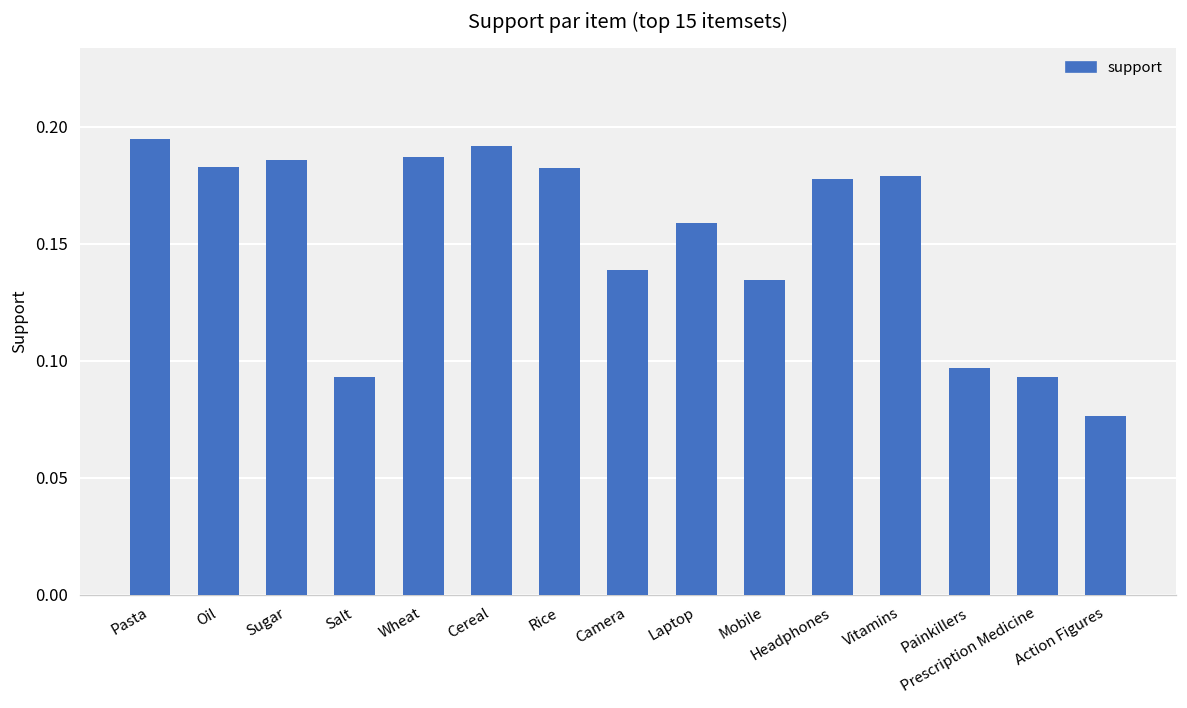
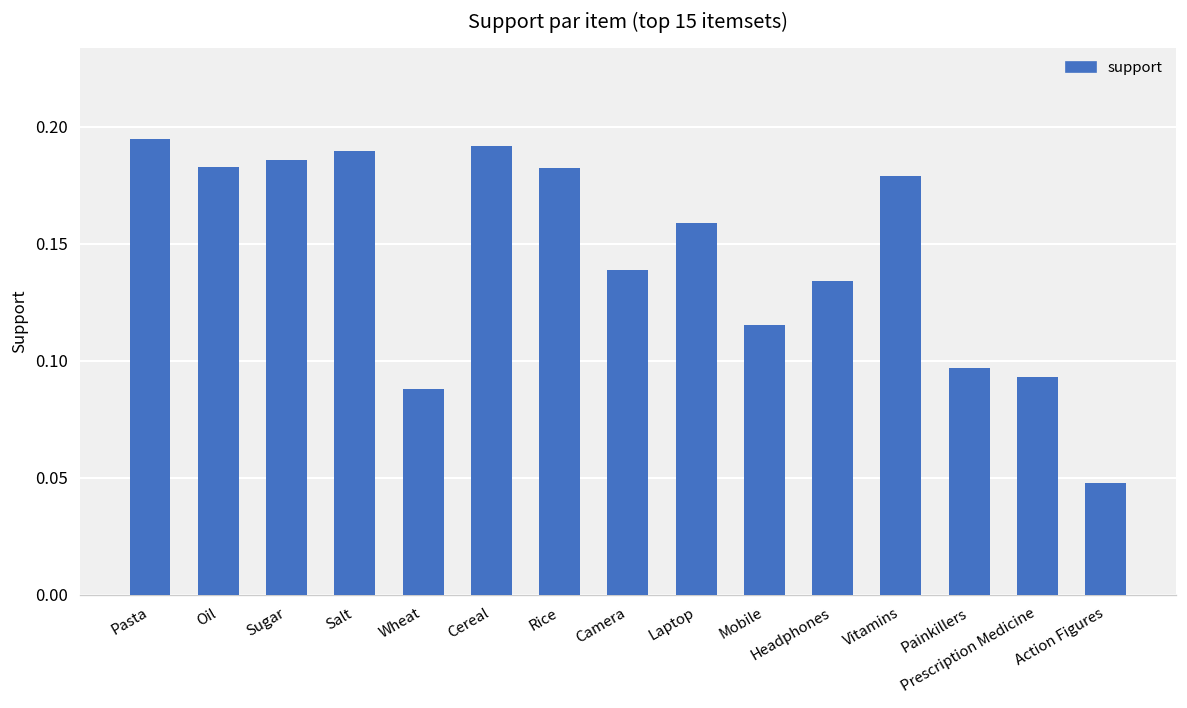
  {
    "Pasta": 0.195,
    "Oil": 0.183,
    "Sugar": 0.186,
-   "Salt": 0.093,
-   "Wheat": 0.187,
+   "Salt": 0.190,
+   "Wheat": 0.088,
    "Cereal": 0.192,
    "Rice": 0.183,
    "Camera": 0.139,
    "Laptop": 0.159,
-   "Mobile": 0.135,
-   "Headphones": 0.178,
+   "Mobile": 0.115,
+   "Headphones": 0.134,
    "Vitamins": 0.179,
    "Painkillers": 0.097,
    "Prescription Medicine": 0.093,
-   "Action Figures": 0.076
+   "Action Figures": 0.048
  }
